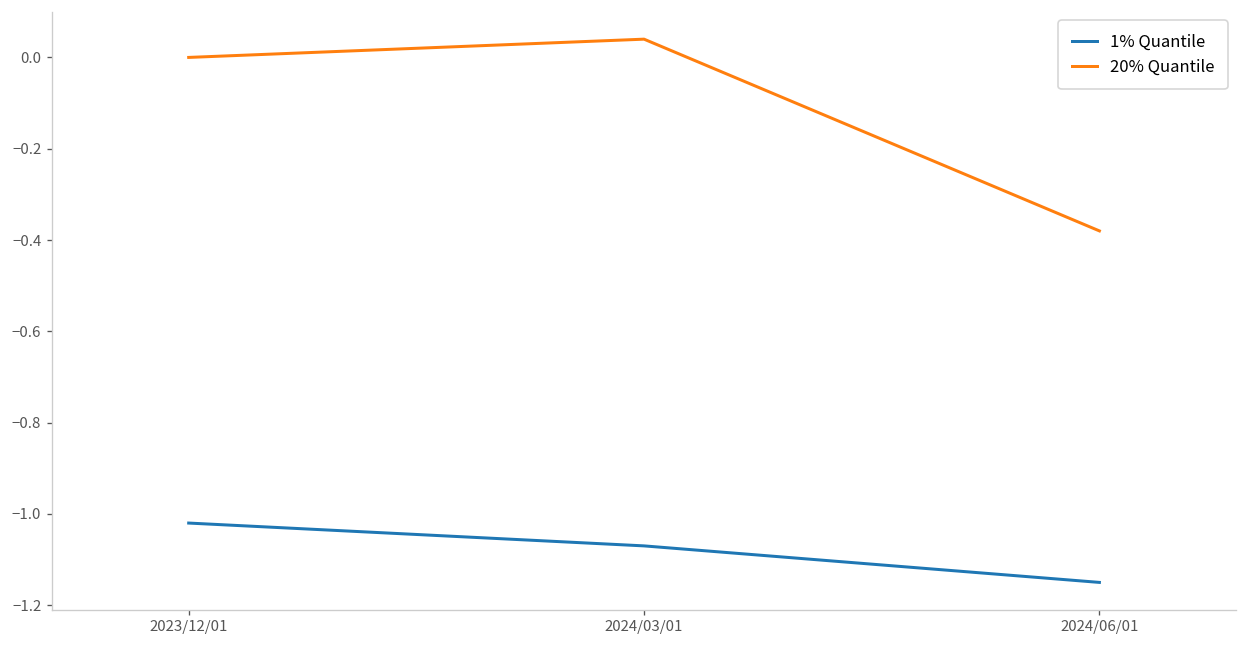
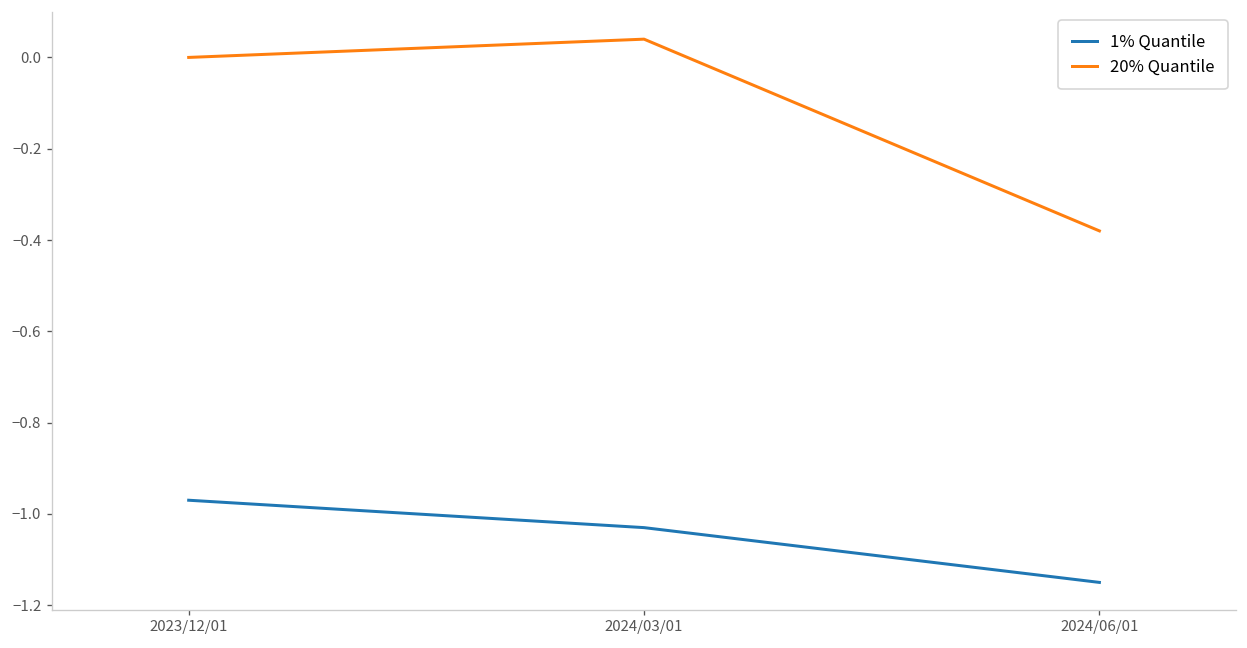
  {
    "1% Quantile": {
-     "2023/12/01": -1.02,
-     "2024/03/01": -1.07,
+     "2023/12/01": -0.97,
+     "2024/03/01": -1.03,
      "2024/06/01": -1.15
    },
    "20% Quantile": {
      "2023/12/01": 0.00,
      "2024/03/01": 0.04,
      "2024/06/01": -0.38
    }
  }
